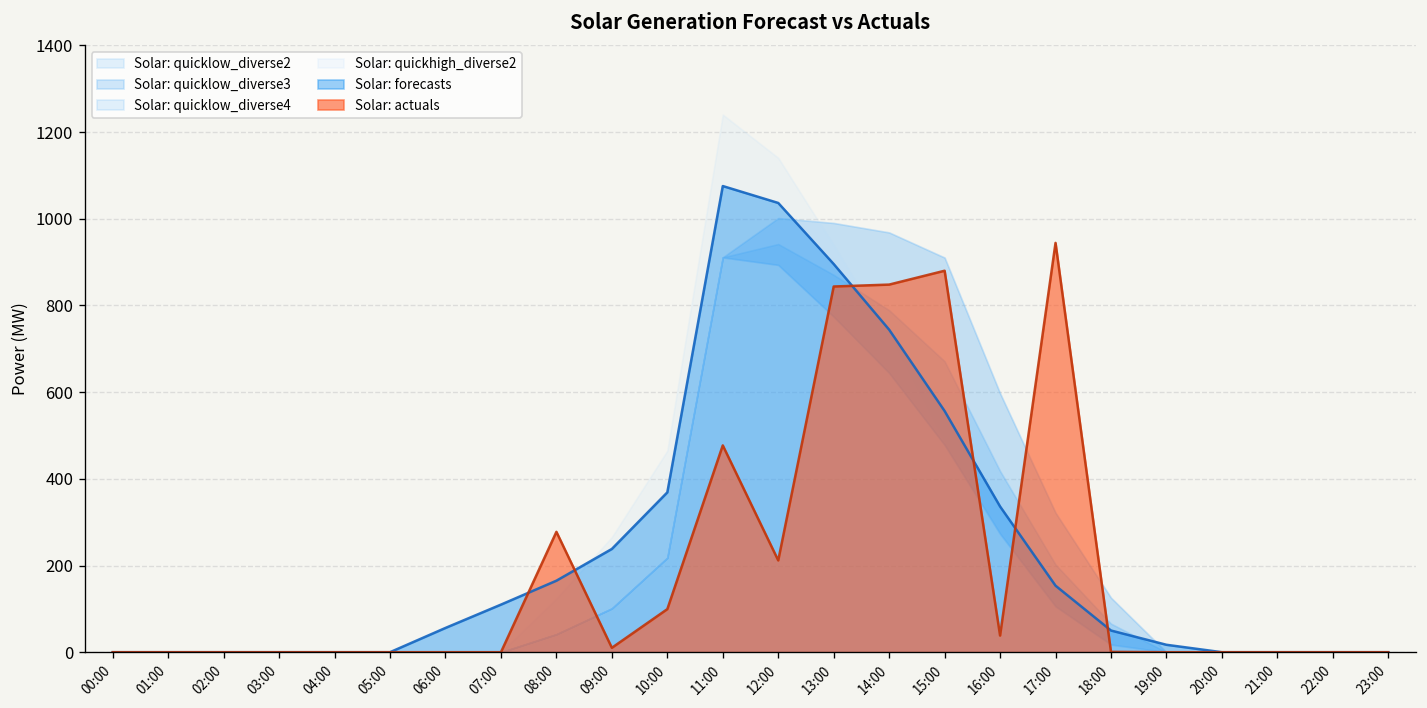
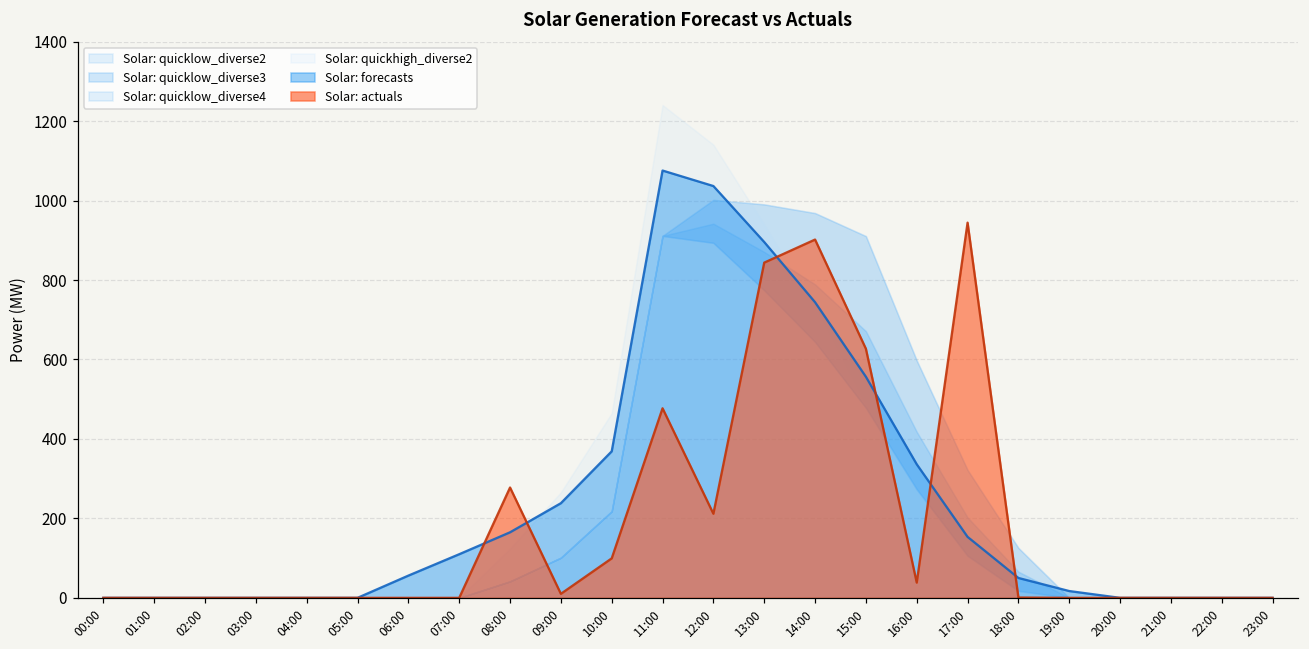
  {
    "Solar: actuals": {
      "08:00": 280,
      "09:00": 10,
      "10:00": 100,
      "11:00": 480,
      "12:00": 210,
      "13:00": 840,
-     "14:00": 850,
-     "15:00": 880,
+     "14:00": 900,
+     "15:00": 630,
      "16:00": 40,
      "17:00": 940,
      "18:00": 0
    }
  }
